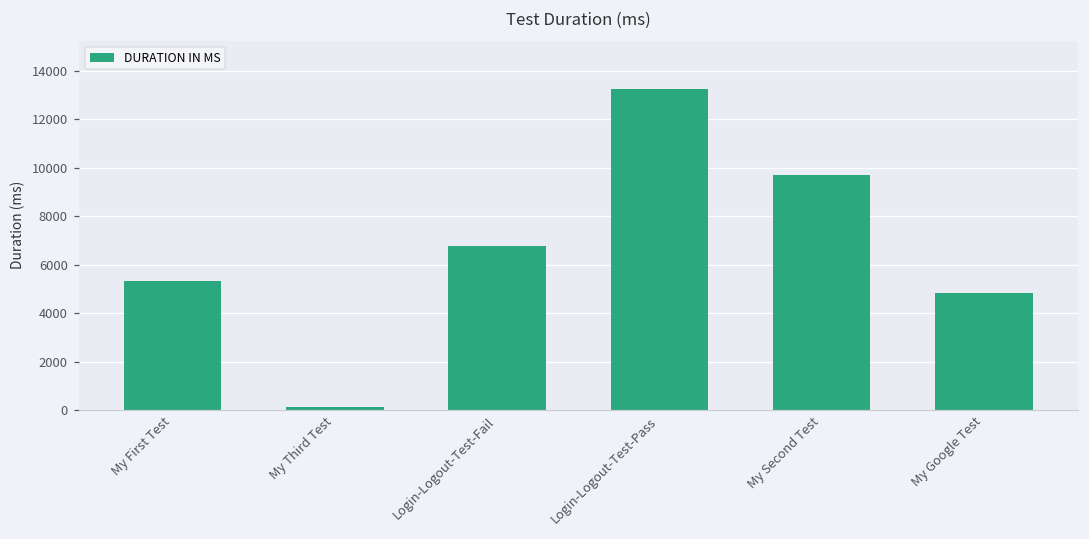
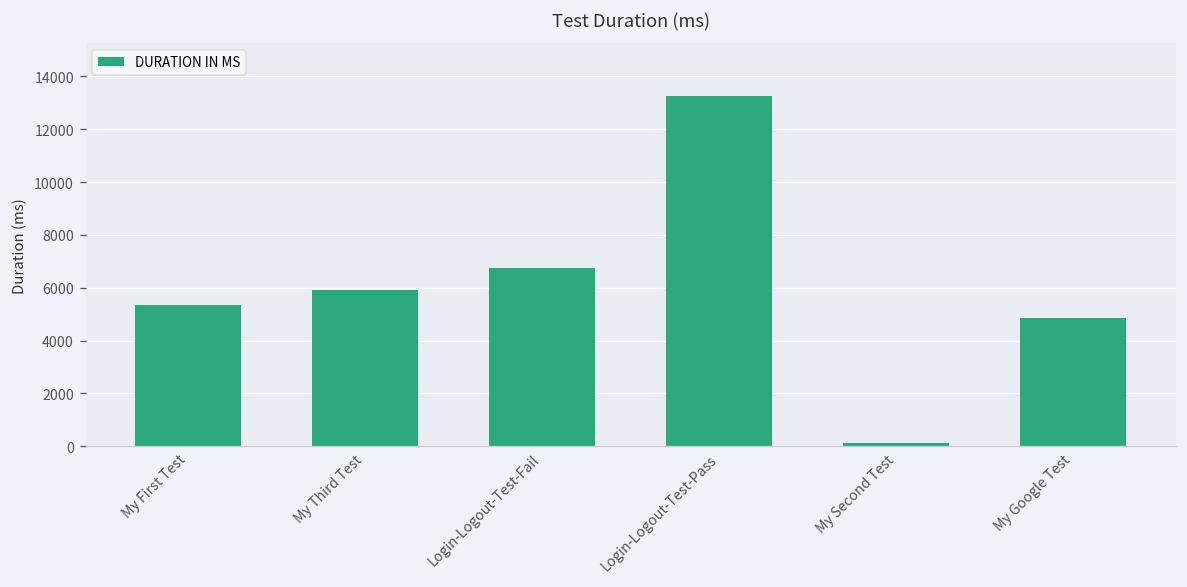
  {
    "My First Test": 5300,
-   "My Third Test": 100,
+   "My Third Test": 5900,
    "Login-Logout-Test-Fail": 6800,
    "Login-Logout-Test-Pass": 13300,
-   "My Second Test": 9700,
+   "My Second Test": 100,
    "My Google Test": 4800
  }
